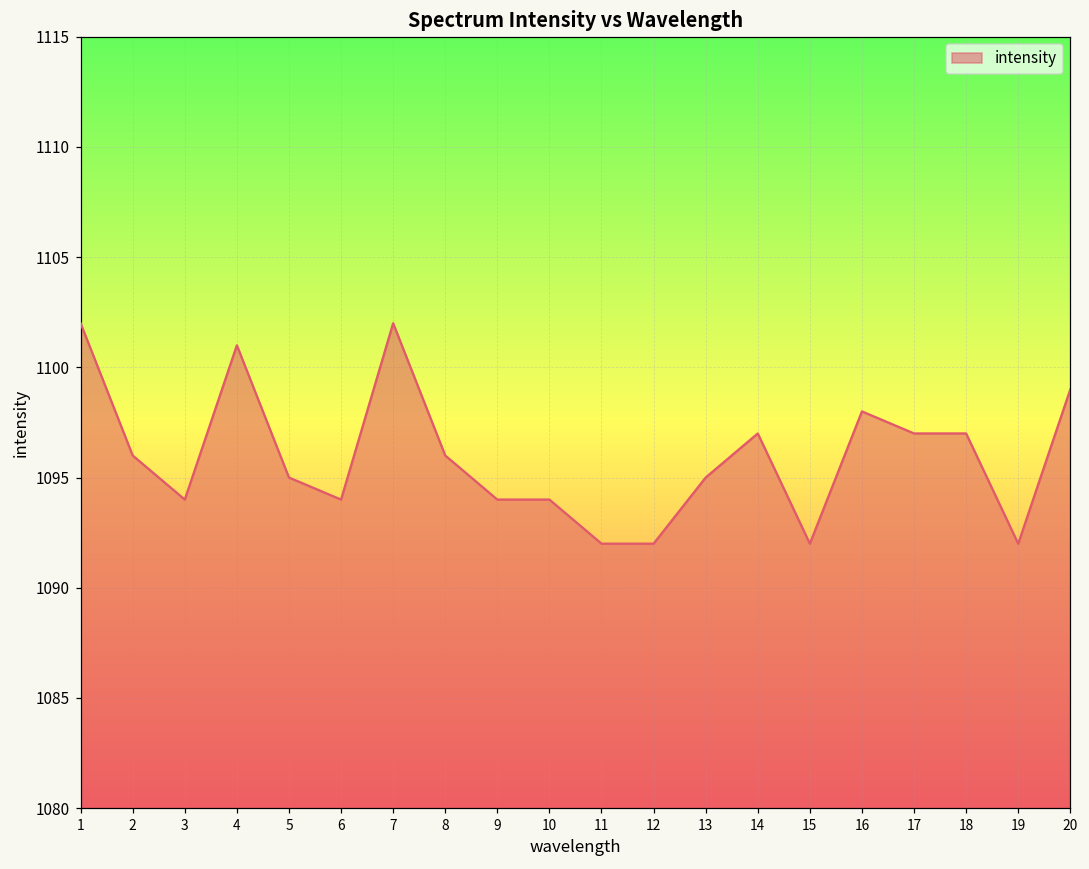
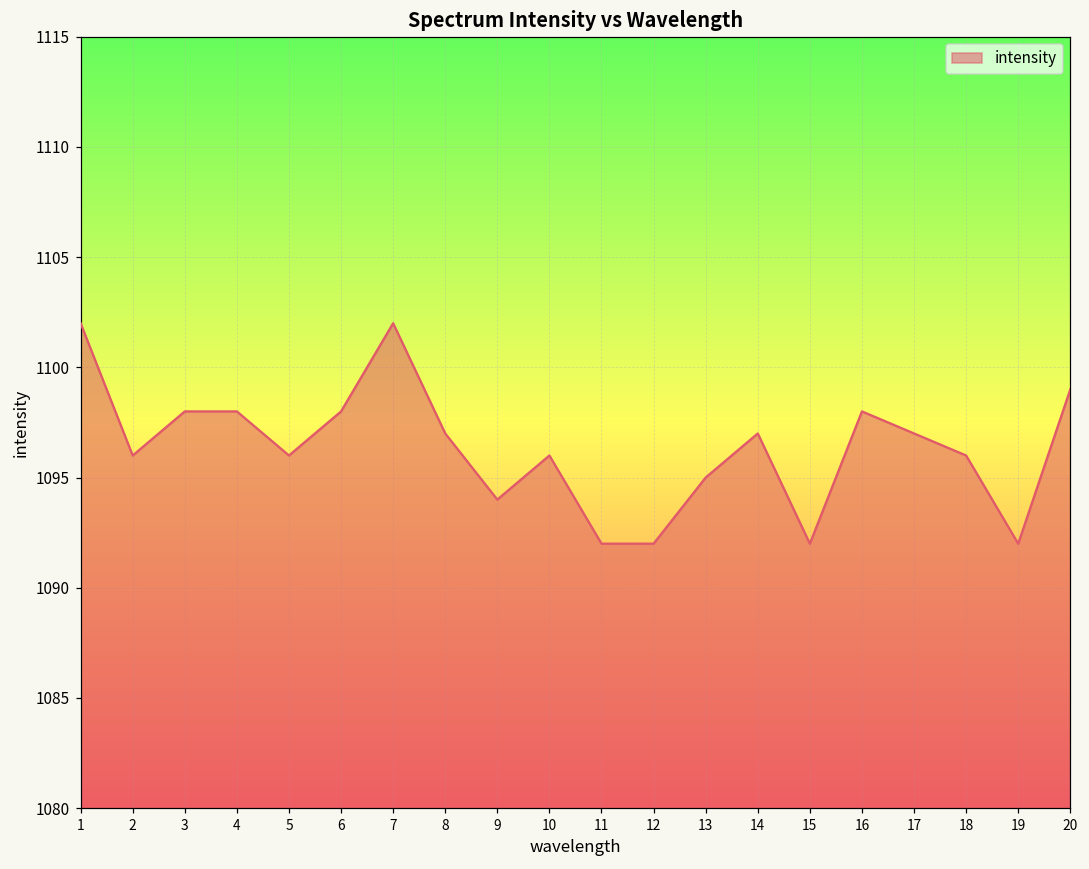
  {
    "1": 1102,
    "2": 1096,
-   "3": 1094,
-   "4": 1101,
-   "5": 1095,
-   "6": 1094,
+   "3": 1098,
+   "4": 1098,
+   "5": 1096,
+   "6": 1098,
    "7": 1102,
-   "8": 1096,
+   "8": 1097,
    "9": 1094,
-   "10": 1094,
+   "10": 1096,
    "11": 1092,
    "12": 1092,
    "13": 1095,
    "14": 1097,
    "15": 1092,
    "16": 1098,
    "17": 1097,
-   "18": 1097,
+   "18": 1096,
    "19": 1092,
    "20": 1099
  }
